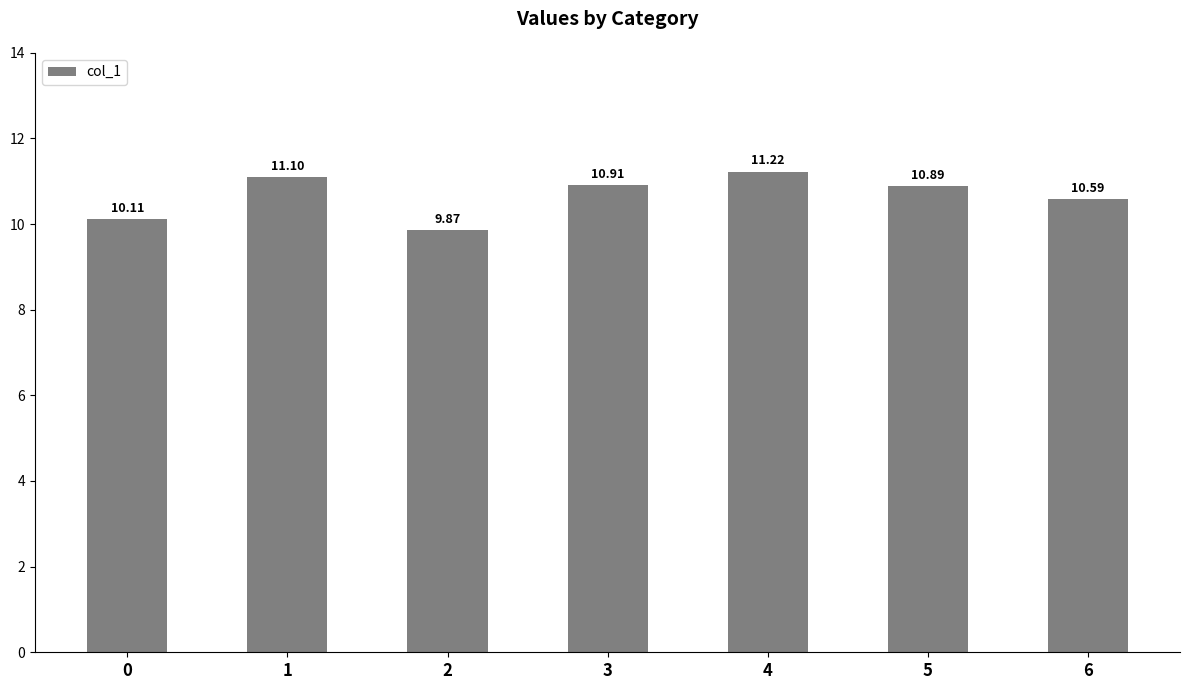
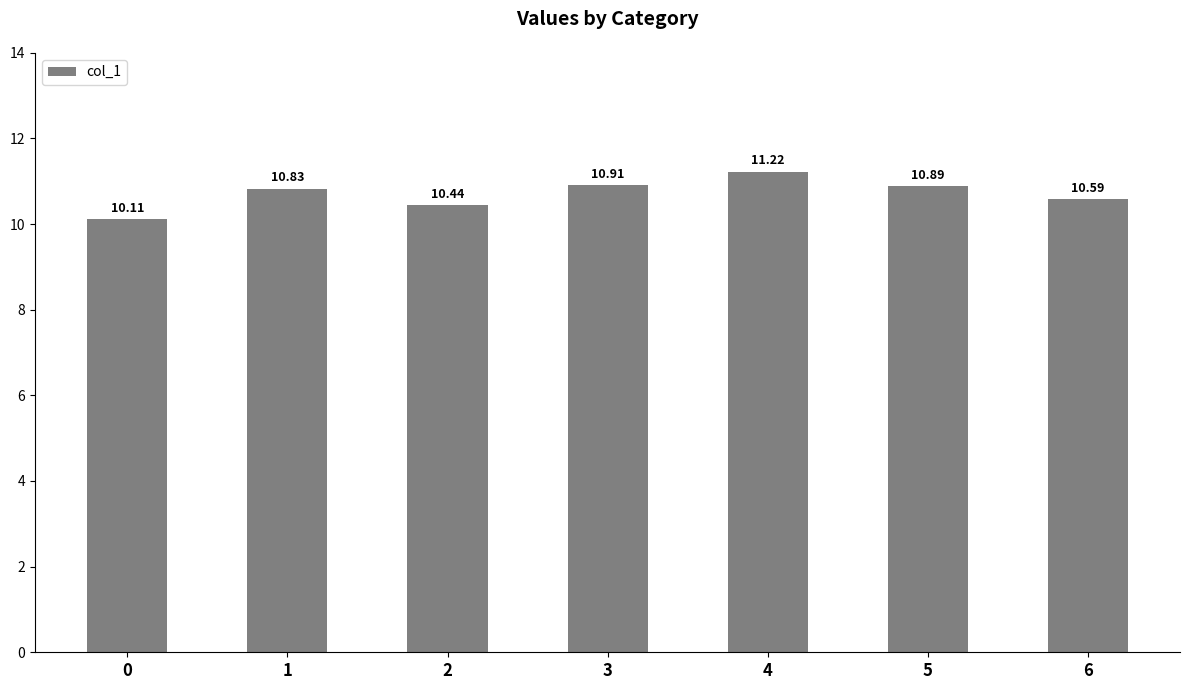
  {
    "0": 10.11,
-   "1": 11.10,
-   "2": 9.87,
+   "1": 10.83,
+   "2": 10.44,
    "3": 10.91,
    "4": 11.22,
    "5": 10.89,
    "6": 10.59
  }
